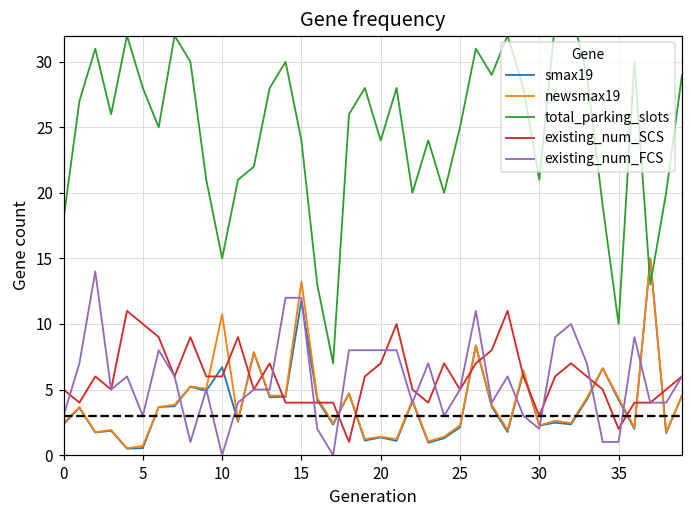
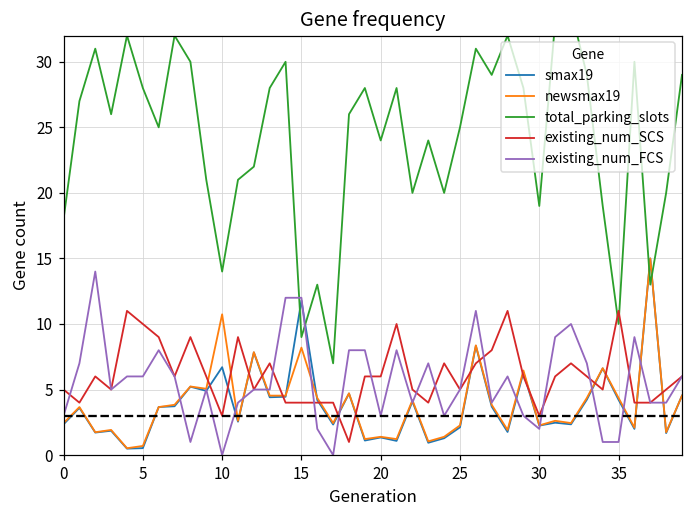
  {
    "smax19": {
      "10": 6.7
    },
    "newsmax19": {
      "10": 10.7,
-     "15": 13.3
+     "15": 8.2
    },
    "total_parking_slots": {
      "0": 18,
      "5": 28,
-     "10": 15,
-     "15": 24,
+     "10": 14,
+     "15": 9,
      "20": 24,
      "25": 25,
-     "30": 21,
+     "30": 19,
      "35": 10
    },
    "existing_num_SCS": {
      "0": 5,
      "5": 10,
-     "10": 6,
+     "10": 3,
      "15": 4,
-     "20": 7,
+     "20": 6,
      "30": 3,
-     "35": 2
+     "35": 11
    },
    "existing_num_FCS": {
      "0": 3,
-     "5": 3,
+     "5": 6,
      "10": 0,
-     "20": 8,
+     "20": 3,
      "30": 2,
      "35": 1
    }
  }
